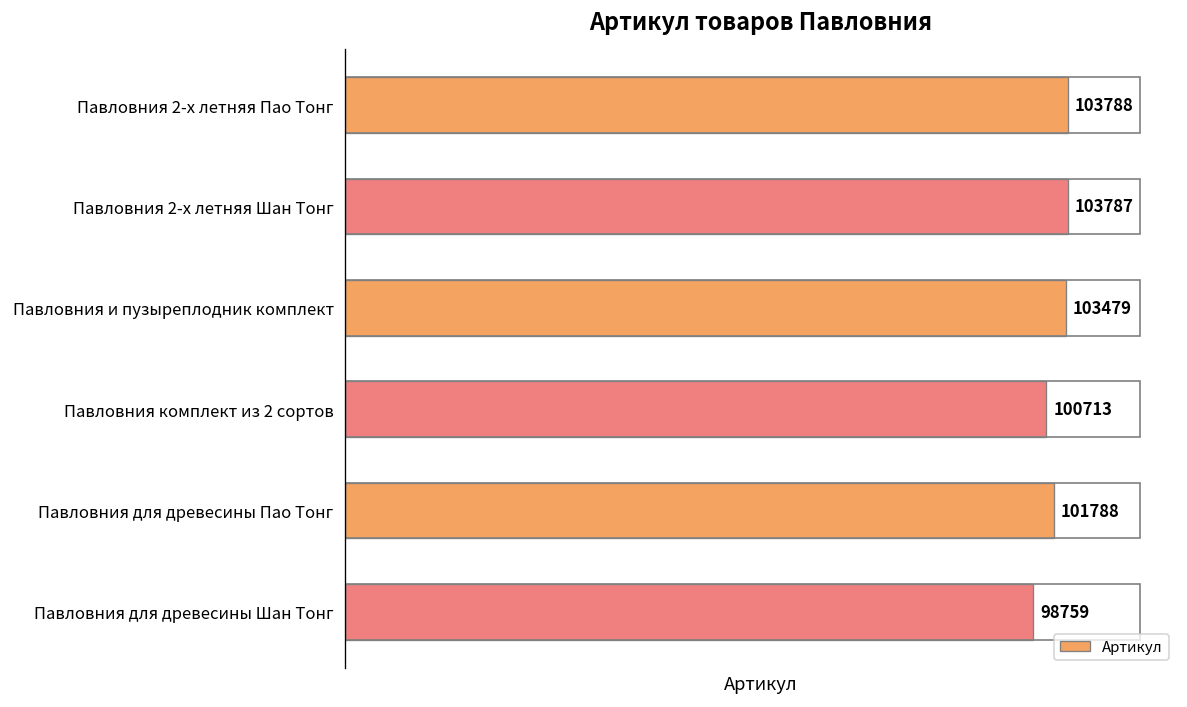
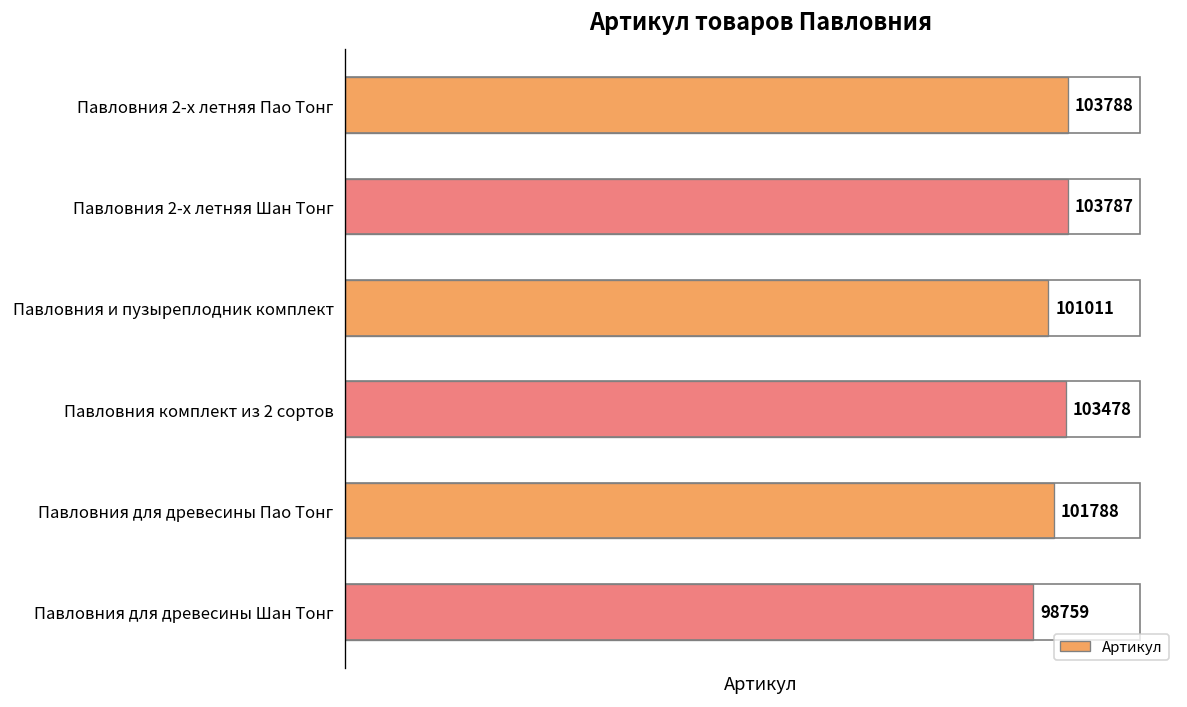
  {
    "Павловния 2-x летняя Пао Тонг": 103788,
    "Павловния 2-x летняя Шан Тонг": 103787,
-   "Павловния и пузыреплодник комплект": 103479,
-   "Павловния комплект из 2 сортов": 100713,
+   "Павловния и пузыреплодник комплект": 101011,
+   "Павловния комплект из 2 сортов": 103478,
    "Павловния для древесины Пао Тонг": 101788,
    "Павловния для древесины Шан Тонг": 98759
  }
